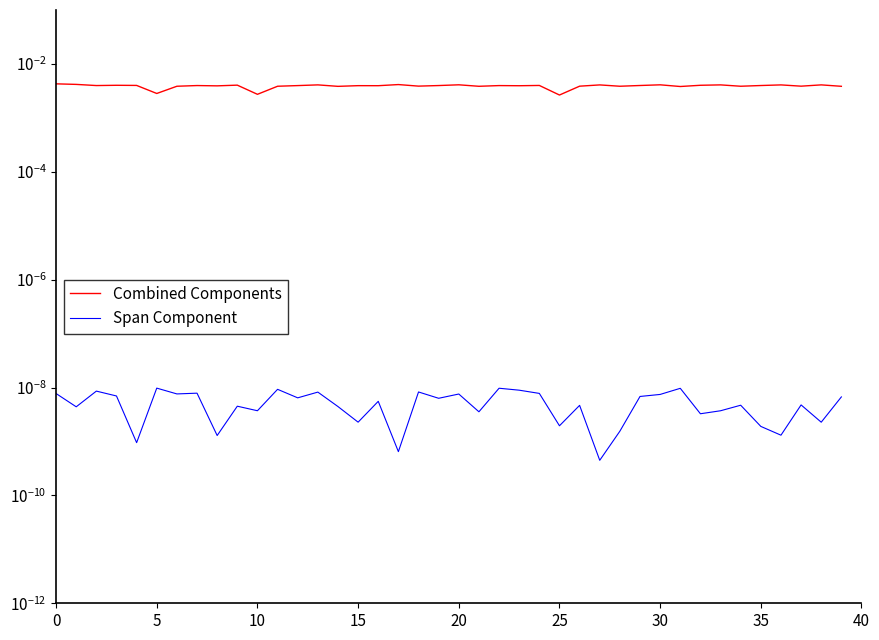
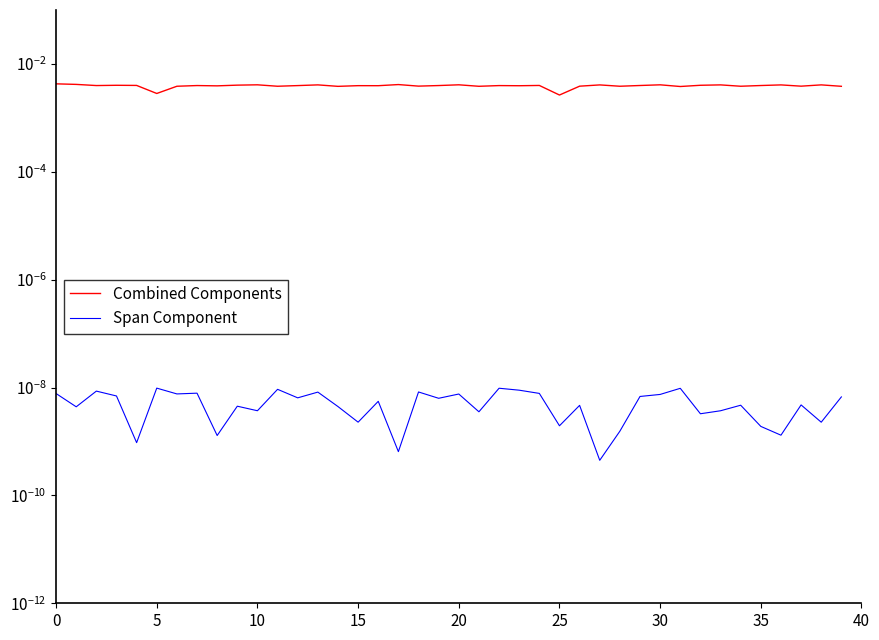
  {
    "Combined Components": {
      "0": 0.004,
      "5": 0.003,
-     "10": 0.003,
+     "10": 0.004,
      "15": 0.004,
      "20": 0.004,
      "25": 0.003,
      "30": 0.004,
      "35": 0.004
    },
    "Span Component": {
      "0": 0.000000008,
      "5": 0.000000010,
      "10": 0.000000004,
      "15": 0.0000000023,
      "20": 0.000000008,
      "25": 0.0000000020,
      "30": 0.000000007,
      "35": 0.0000000019
    }
  }
